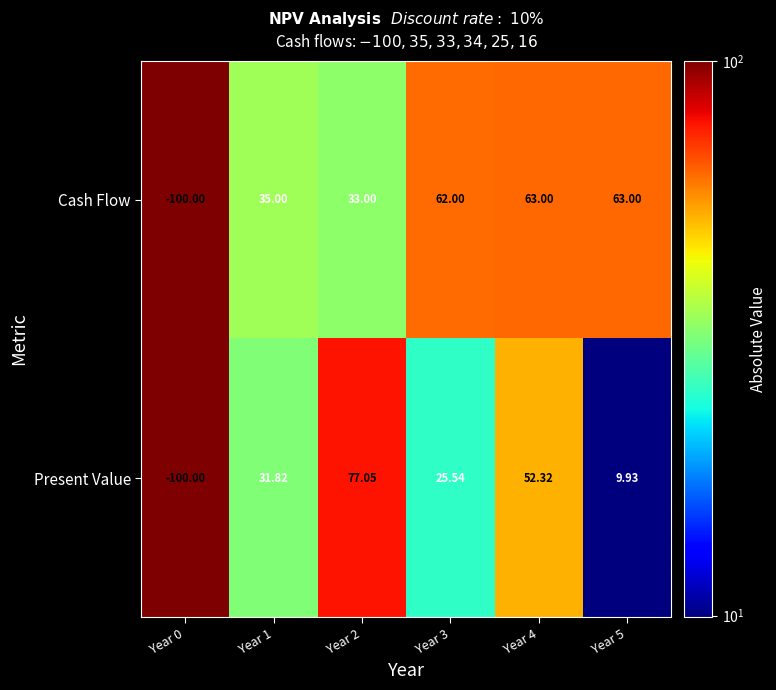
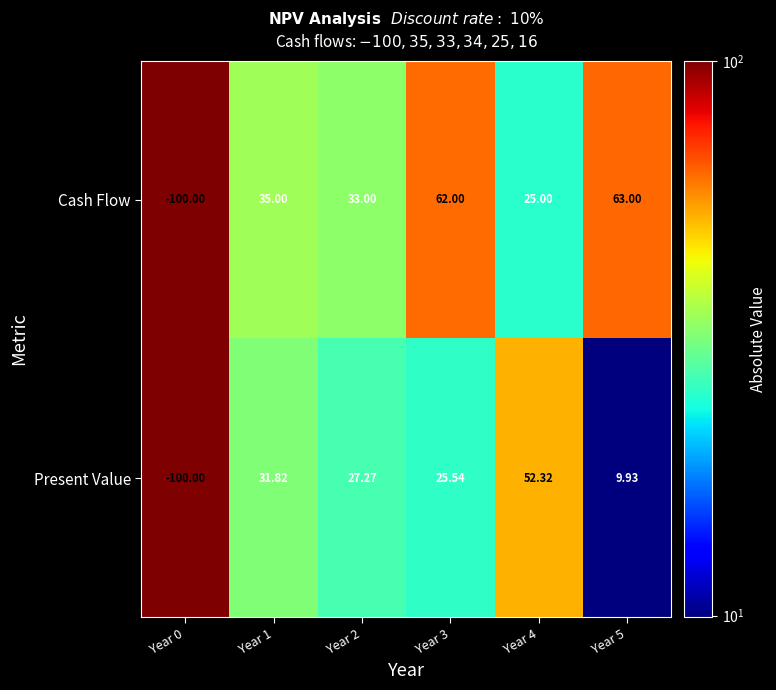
  {
    "Cash Flow": {
      "Year 0": -100.00,
      "Year 1": 35.00,
      "Year 2": 33.00,
      "Year 3": 62.00,
-     "Year 4": 63.00,
+     "Year 4": 25.00,
      "Year 5": 63.00
    },
    "Present Value": {
      "Year 0": -100.00,
      "Year 1": 31.82,
-     "Year 2": 77.05,
+     "Year 2": 27.27,
      "Year 3": 25.54,
      "Year 4": 52.32,
      "Year 5": 9.93
    }
  }
